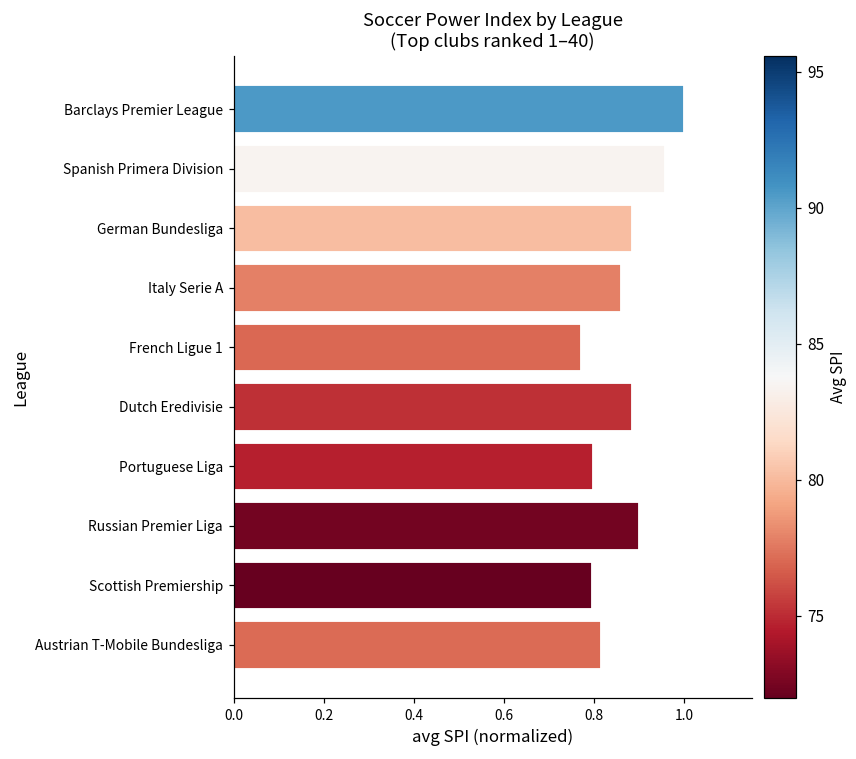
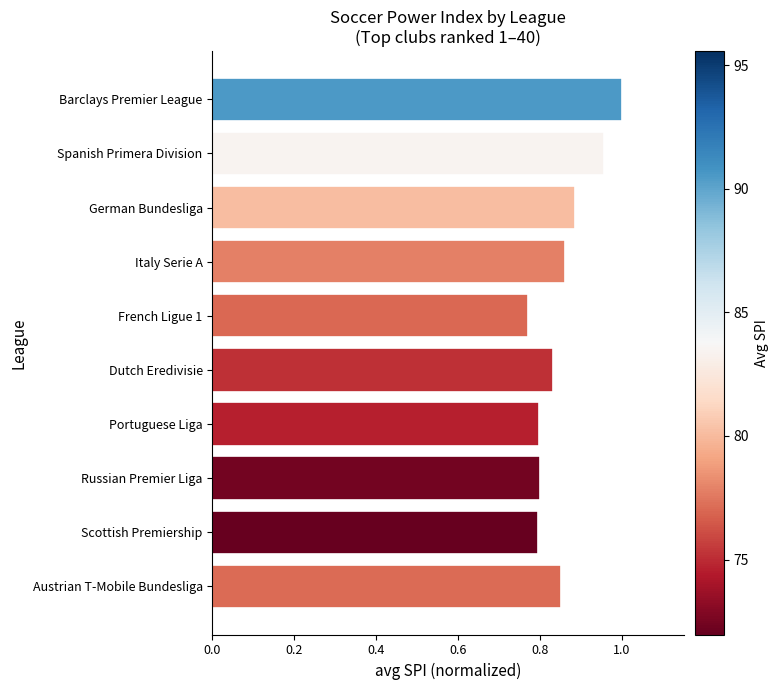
  {
    "Barclays Premier League": 1.00,
    "Spanish Primera Division": 0.96,
    "German Bundesliga": 0.88,
    "Italy Serie A": 0.86,
    "French Ligue 1": 0.77,
-   "Dutch Eredivisie": 0.88,
+   "Dutch Eredivisie": 0.83,
    "Portuguese Liga": 0.80,
-   "Russian Premier Liga": 0.9,
+   "Russian Premier Liga": 0.8,
    "Scottish Premiership": 0.80,
-   "Austrian T-Mobile Bundesliga": 0.82
+   "Austrian T-Mobile Bundesliga": 0.85
  }
